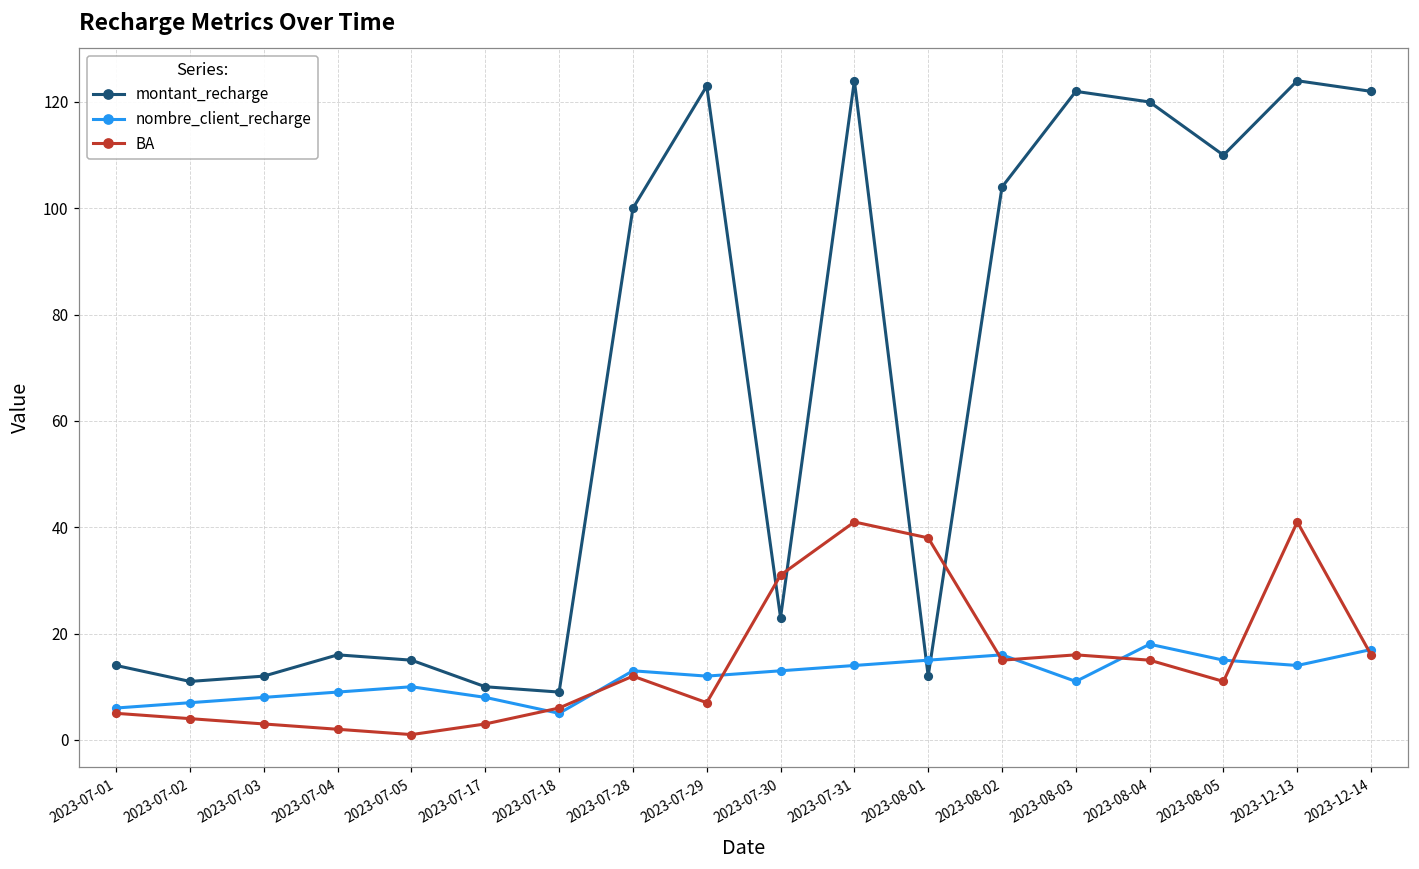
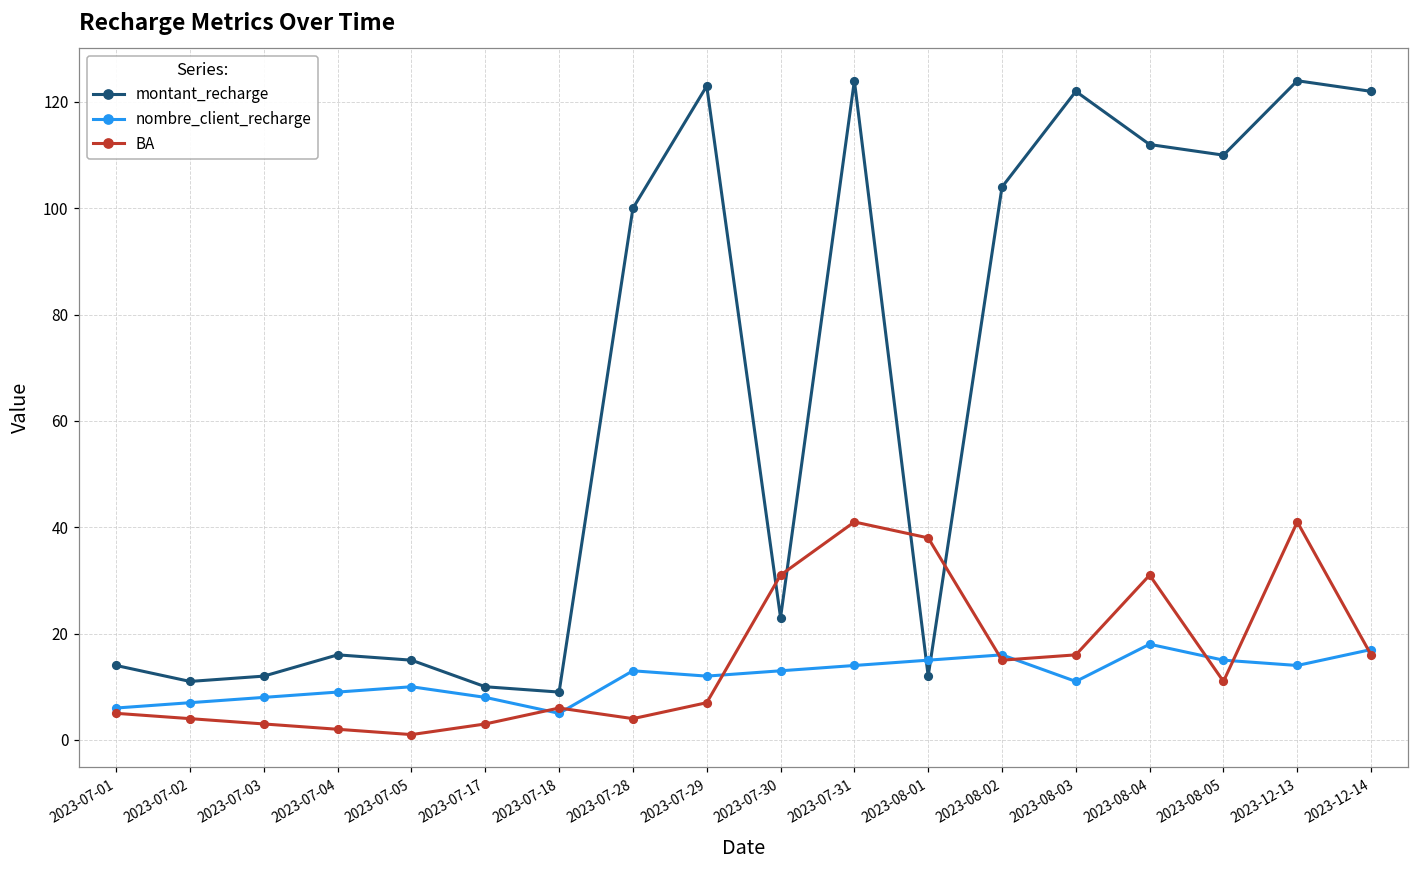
  {
    "montant_recharge": {
      "2023-07-01": 14,
      "2023-07-02": 11,
      "2023-07-03": 12,
      "2023-07-04": 16,
      "2023-07-05": 15,
      "2023-07-17": 10,
      "2023-07-18": 9,
      "2023-07-28": 100,
      "2023-07-29": 123,
      "2023-07-30": 23,
      "2023-07-31": 124,
      "2023-08-01": 12,
      "2023-08-02": 104,
      "2023-08-03": 122,
-     "2023-08-04": 120,
+     "2023-08-04": 112,
      "2023-08-05": 110,
      "2023-12-13": 124,
      "2023-12-14": 122
    },
    "nombre_client_recharge": {
      "2023-07-01": 6,
      "2023-07-02": 7,
      "2023-07-03": 8,
      "2023-07-04": 9,
      "2023-07-05": 10,
      "2023-07-17": 8,
      "2023-07-18": 5,
      "2023-07-28": 13,
      "2023-07-29": 12,
      "2023-07-30": 13,
      "2023-07-31": 14,
      "2023-08-01": 15,
      "2023-08-02": 16,
      "2023-08-03": 11,
      "2023-08-04": 18,
      "2023-08-05": 15,
      "2023-12-13": 14,
      "2023-12-14": 17
    },
    "BA": {
      "2023-07-01": 5,
      "2023-07-02": 4,
      "2023-07-03": 3,
      "2023-07-04": 2,
      "2023-07-05": 1,
      "2023-07-17": 3,
      "2023-07-18": 6,
-     "2023-07-28": 12,
+     "2023-07-28": 4,
      "2023-07-29": 7,
      "2023-07-30": 31,
      "2023-07-31": 41,
      "2023-08-01": 38,
      "2023-08-02": 15,
      "2023-08-03": 16,
-     "2023-08-04": 15,
+     "2023-08-04": 31,
      "2023-08-05": 11,
      "2023-12-13": 41,
      "2023-12-14": 16
    }
  }
